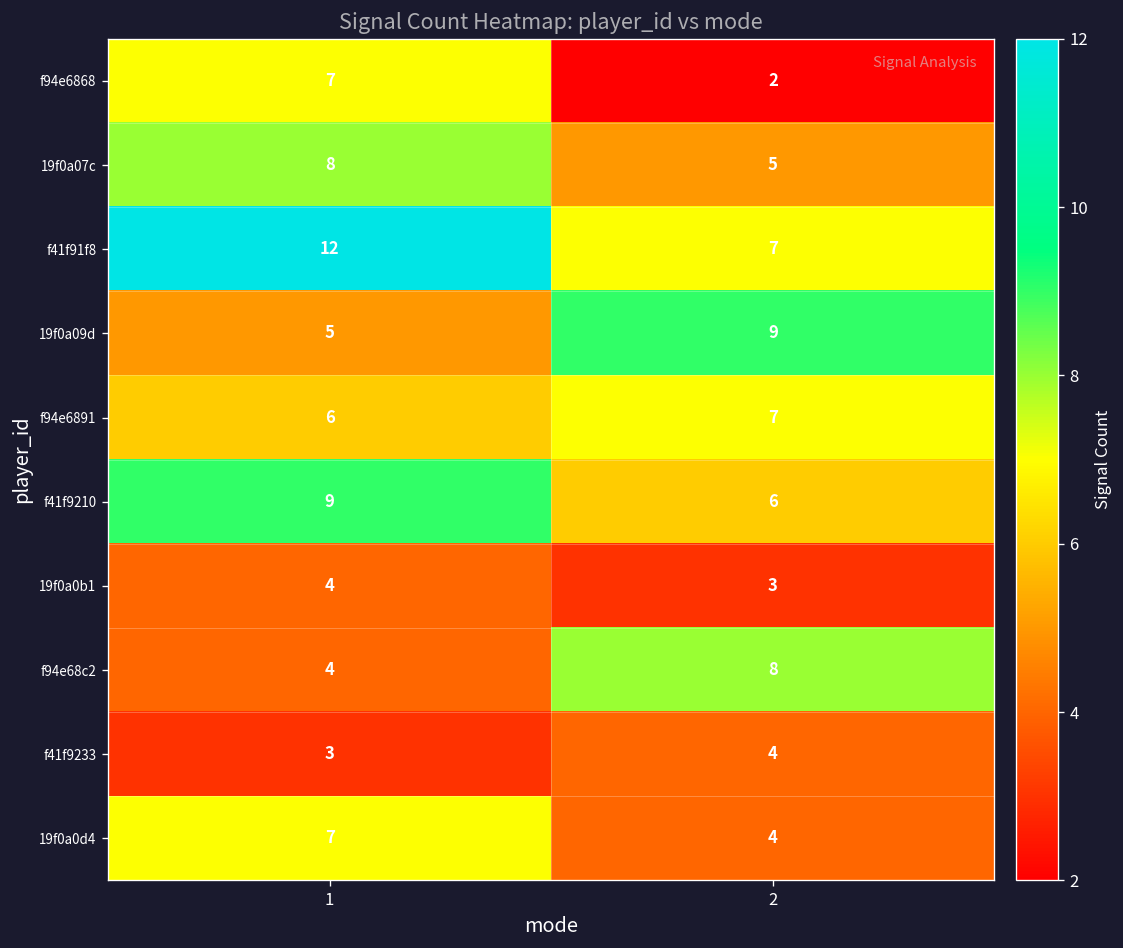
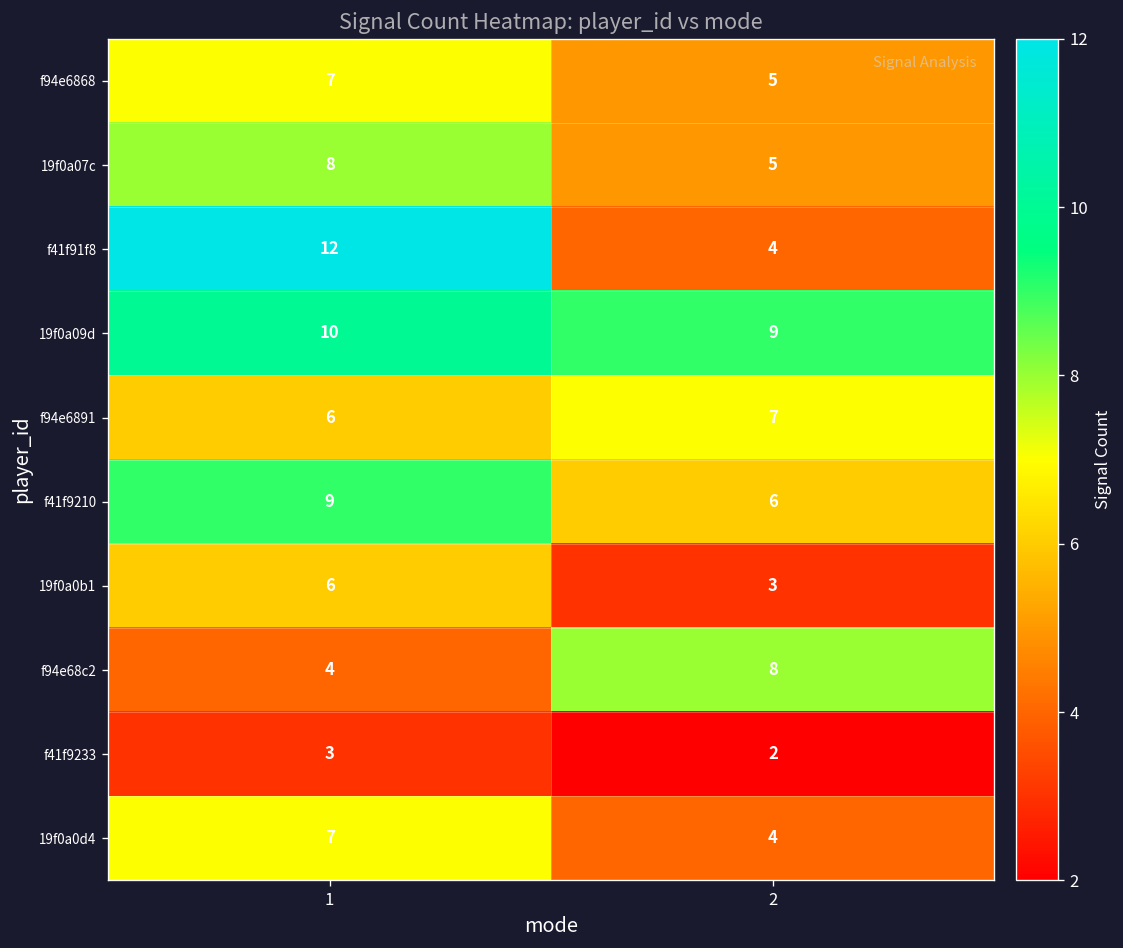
  {
    "f94e6868": {
      "1": 7,
-     "2": 2
+     "2": 5
    },
    "19f0a07c": {
      "1": 8,
      "2": 5
    },
    "f41f91f8": {
      "1": 12,
-     "2": 7
+     "2": 4
    },
    "19f0a09d": {
-     "1": 5,
+     "1": 10,
      "2": 9
    },
    "f94e6891": {
      "1": 6,
      "2": 7
    },
    "f41f9210": {
      "1": 9,
      "2": 6
    },
    "19f0a0b1": {
-     "1": 4,
+     "1": 6,
      "2": 3
    },
    "f94e68c2": {
      "1": 4,
      "2": 8
    },
    "f41f9233": {
      "1": 3,
-     "2": 4
+     "2": 2
    },
    "19f0a0d4": {
      "1": 7,
      "2": 4
    }
  }
